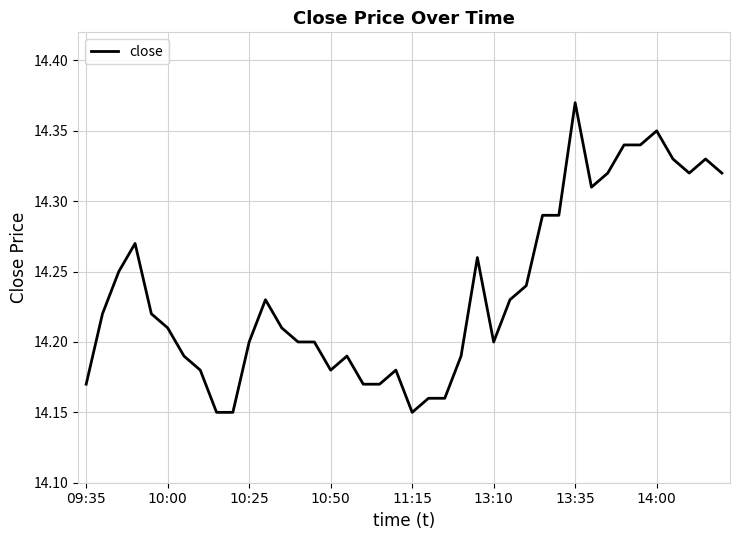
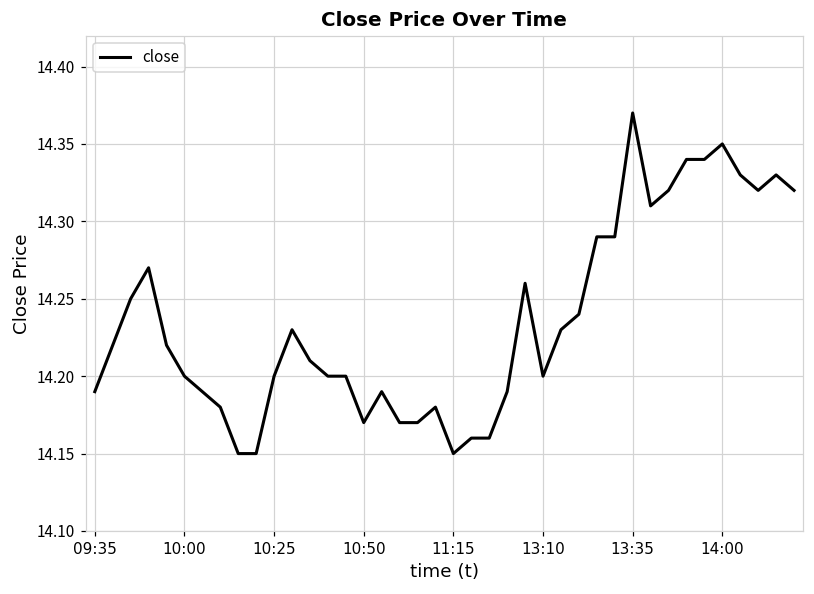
  {
-   "09:35": 14.17,
-   "10:00": 14.21,
+   "09:35": 14.19,
+   "10:00": 14.20,
    "10:25": 14.20,
-   "10:50": 14.18,
+   "10:50": 14.17,
    "11:15": 14.15,
    "13:10": 14.20,
    "13:35": 14.37,
    "14:00": 14.35
  }
